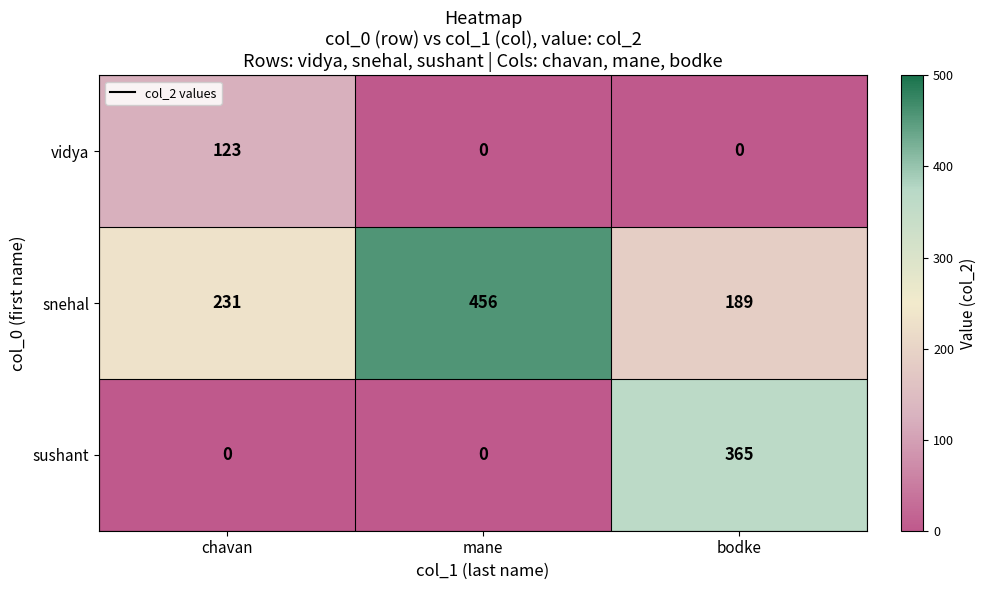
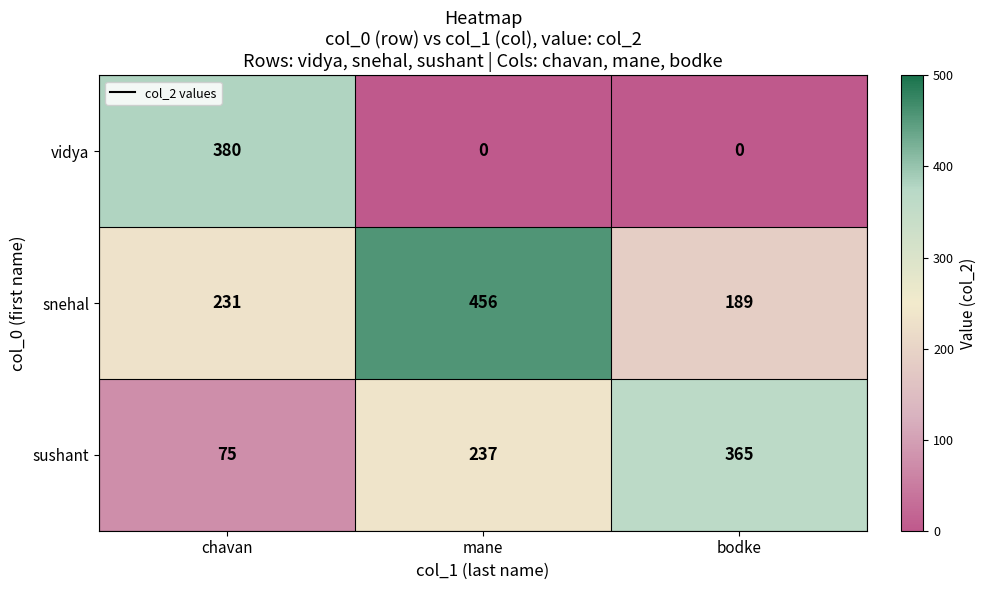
  {
    "vidya": {
-     "chavan": 123,
+     "chavan": 380,
      "mane": 0,
      "bodke": 0
    },
    "snehal": {
      "chavan": 231,
      "mane": 456,
      "bodke": 189
    },
    "sushant": {
-     "chavan": 0,
-     "mane": 0,
+     "chavan": 75,
+     "mane": 237,
      "bodke": 365
    }
  }
